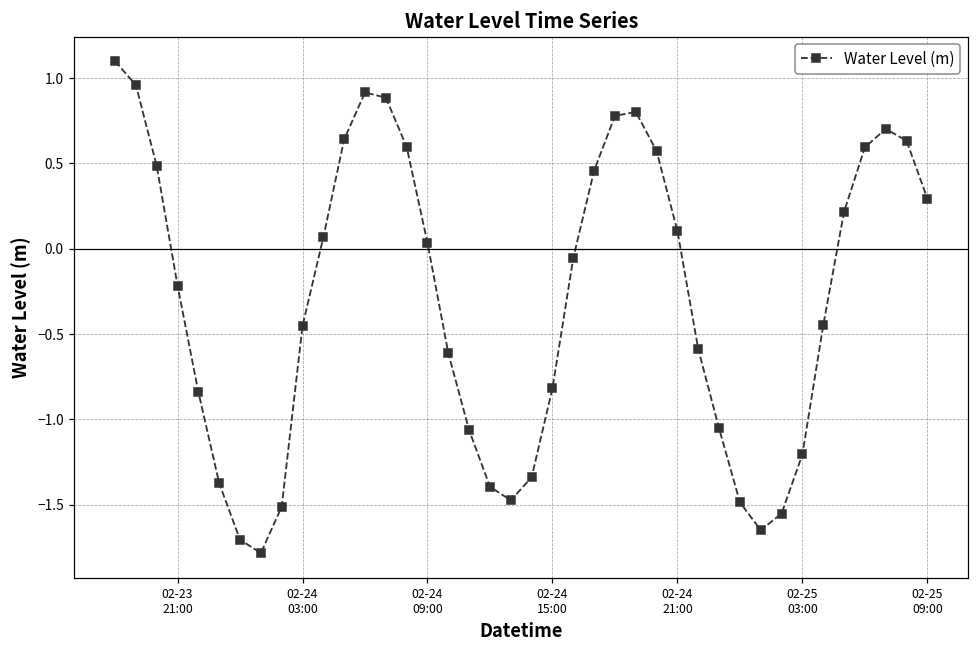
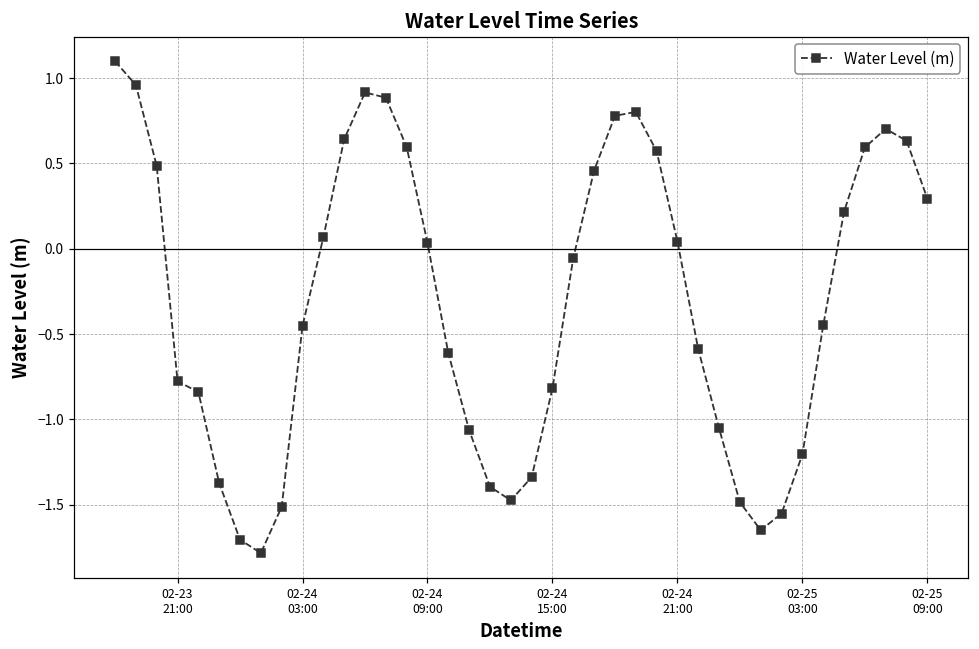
  {
-   "02-23 21:00": -0.22,
+   "02-23 21:00": -0.78,
    "02-24 03:00": -0.45,
    "02-24 09:00": 0.03,
    "02-24 15:00": -0.82,
-   "02-24 21:00": 0.10,
+   "02-24 21:00": 0.04,
    "02-25 03:00": -1.20,
    "02-25 09:00": 0.29
  }
